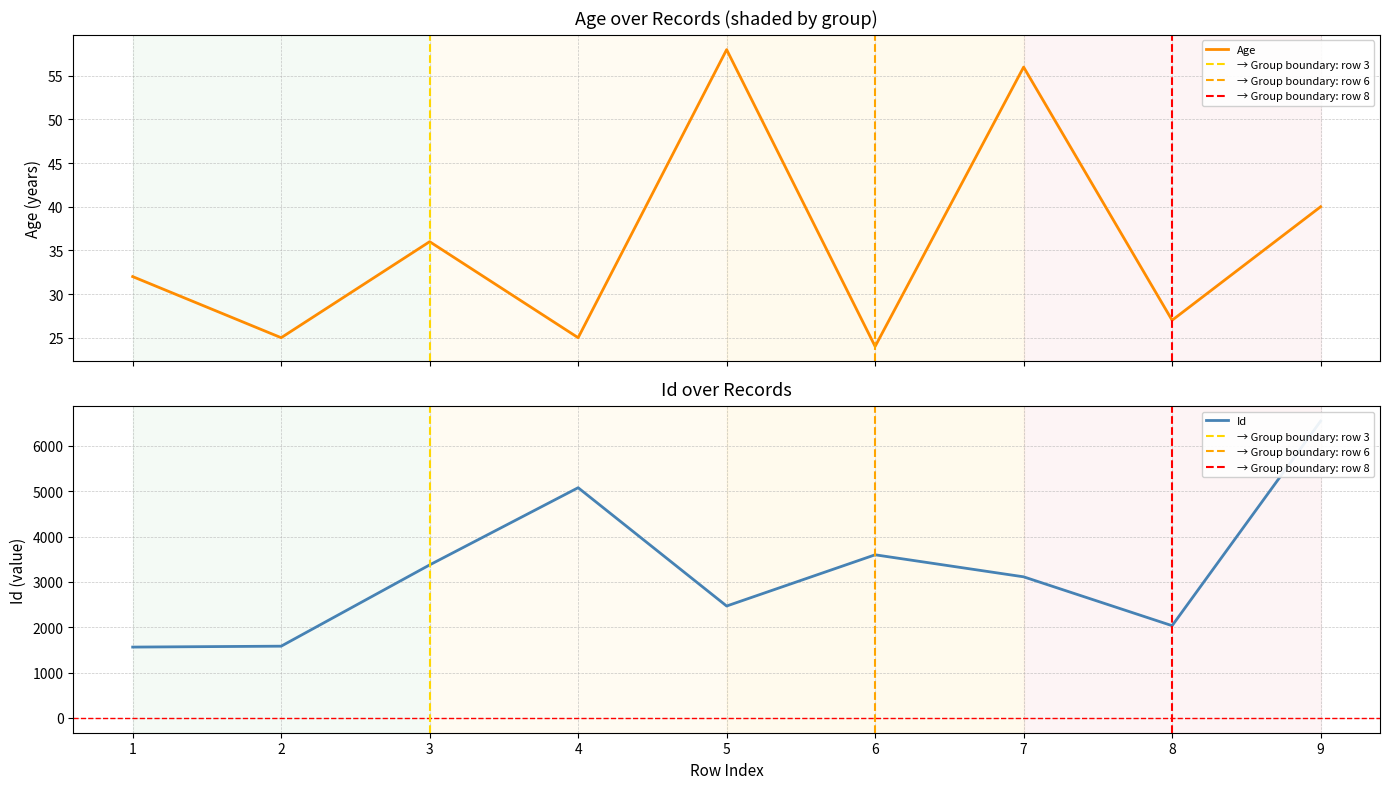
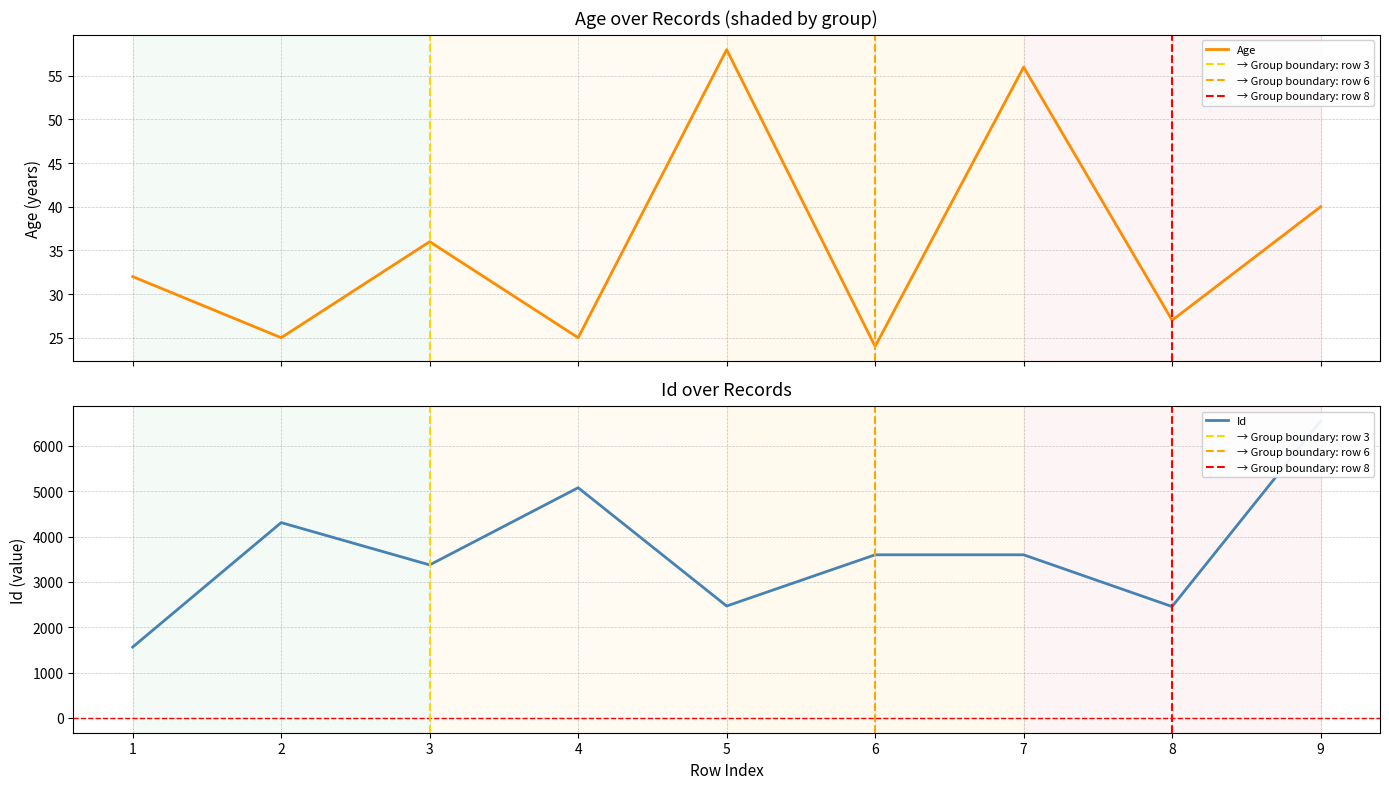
  {
    "Id over Records": {
      "1": 1600,
-     "2": 1600,
+     "2": 4300,
      "3": 3400,
      "4": 5100,
      "5": 2500,
      "6": 3600,
-     "7": 3100,
-     "8": 2000
+     "7": 3600,
+     "8": 2500
    }
  }
